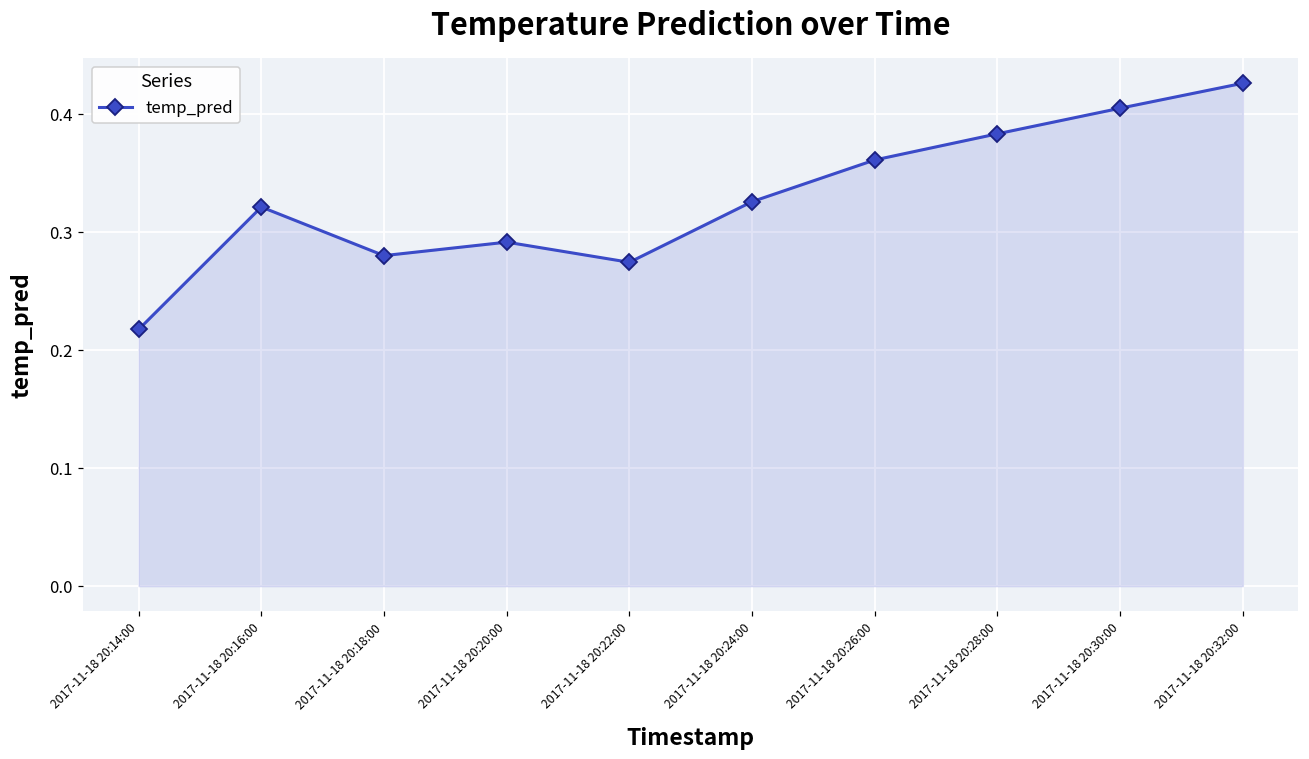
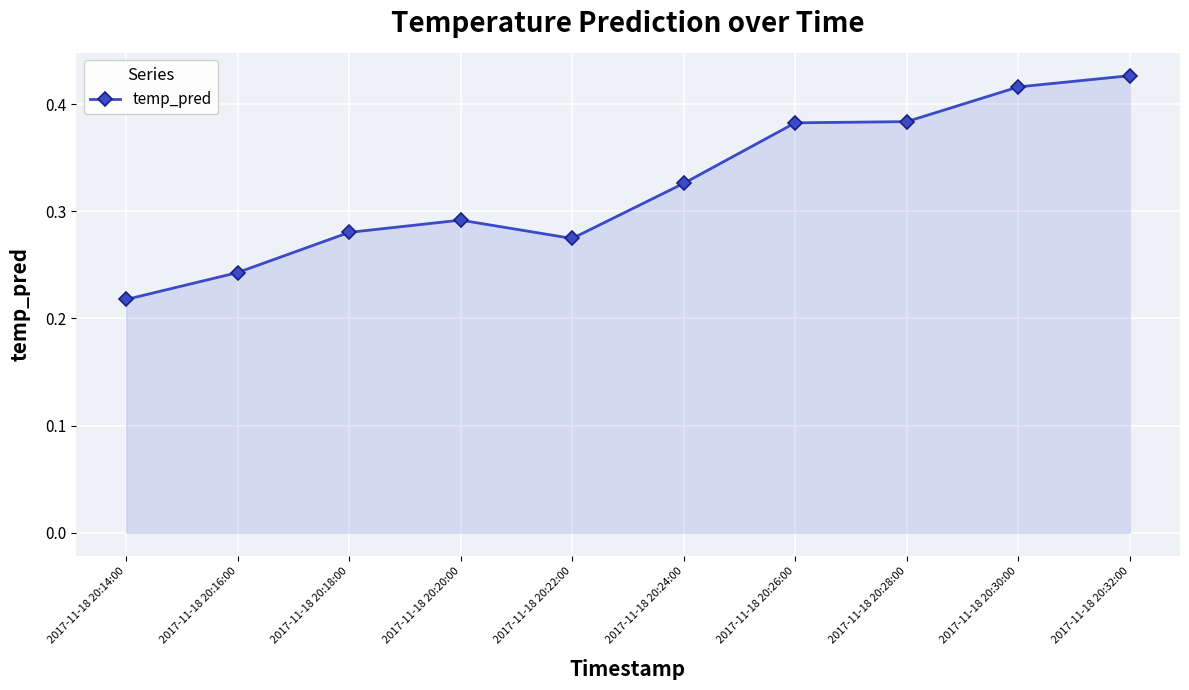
  {
    "2017-11-18 20:14:00": 0.218,
-   "2017-11-18 20:16:00": 0.321,
+   "2017-11-18 20:16:00": 0.243,
    "2017-11-18 20:18:00": 0.280,
    "2017-11-18 20:20:00": 0.292,
    "2017-11-18 20:22:00": 0.275,
    "2017-11-18 20:24:00": 0.326,
-   "2017-11-18 20:26:00": 0.361,
+   "2017-11-18 20:26:00": 0.382,
    "2017-11-18 20:28:00": 0.384,
-   "2017-11-18 20:30:00": 0.405,
+   "2017-11-18 20:30:00": 0.416,
    "2017-11-18 20:32:00": 0.426
  }
